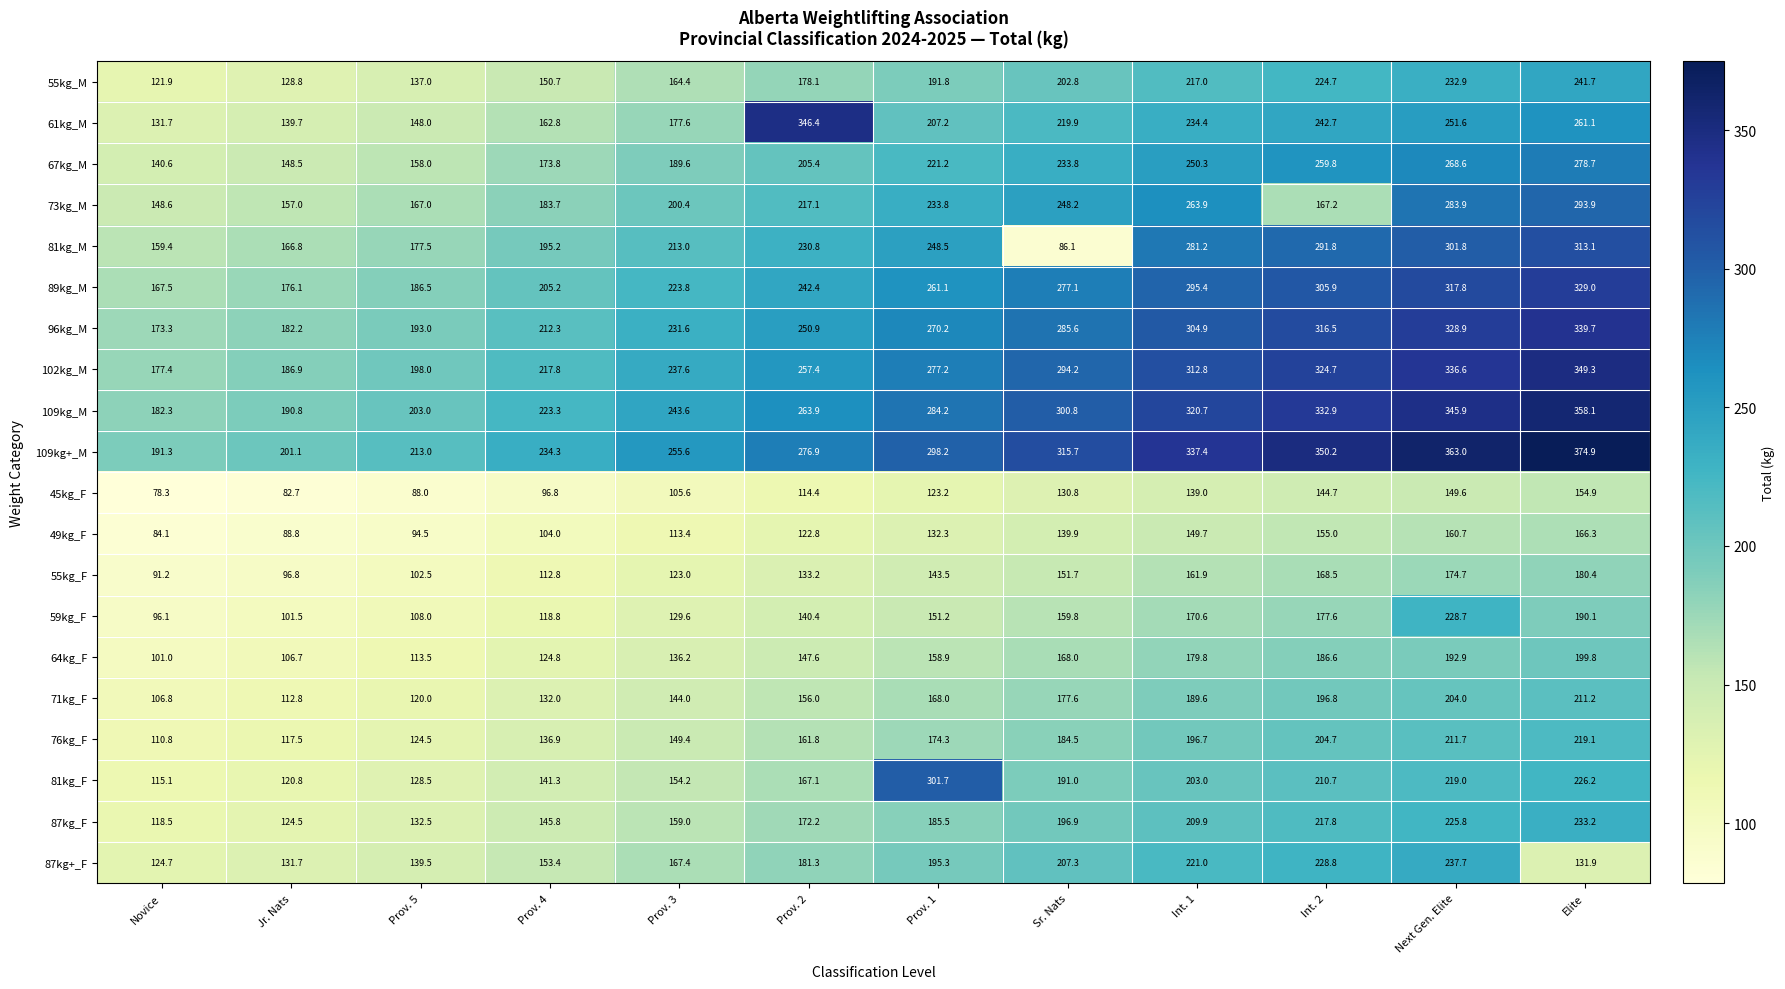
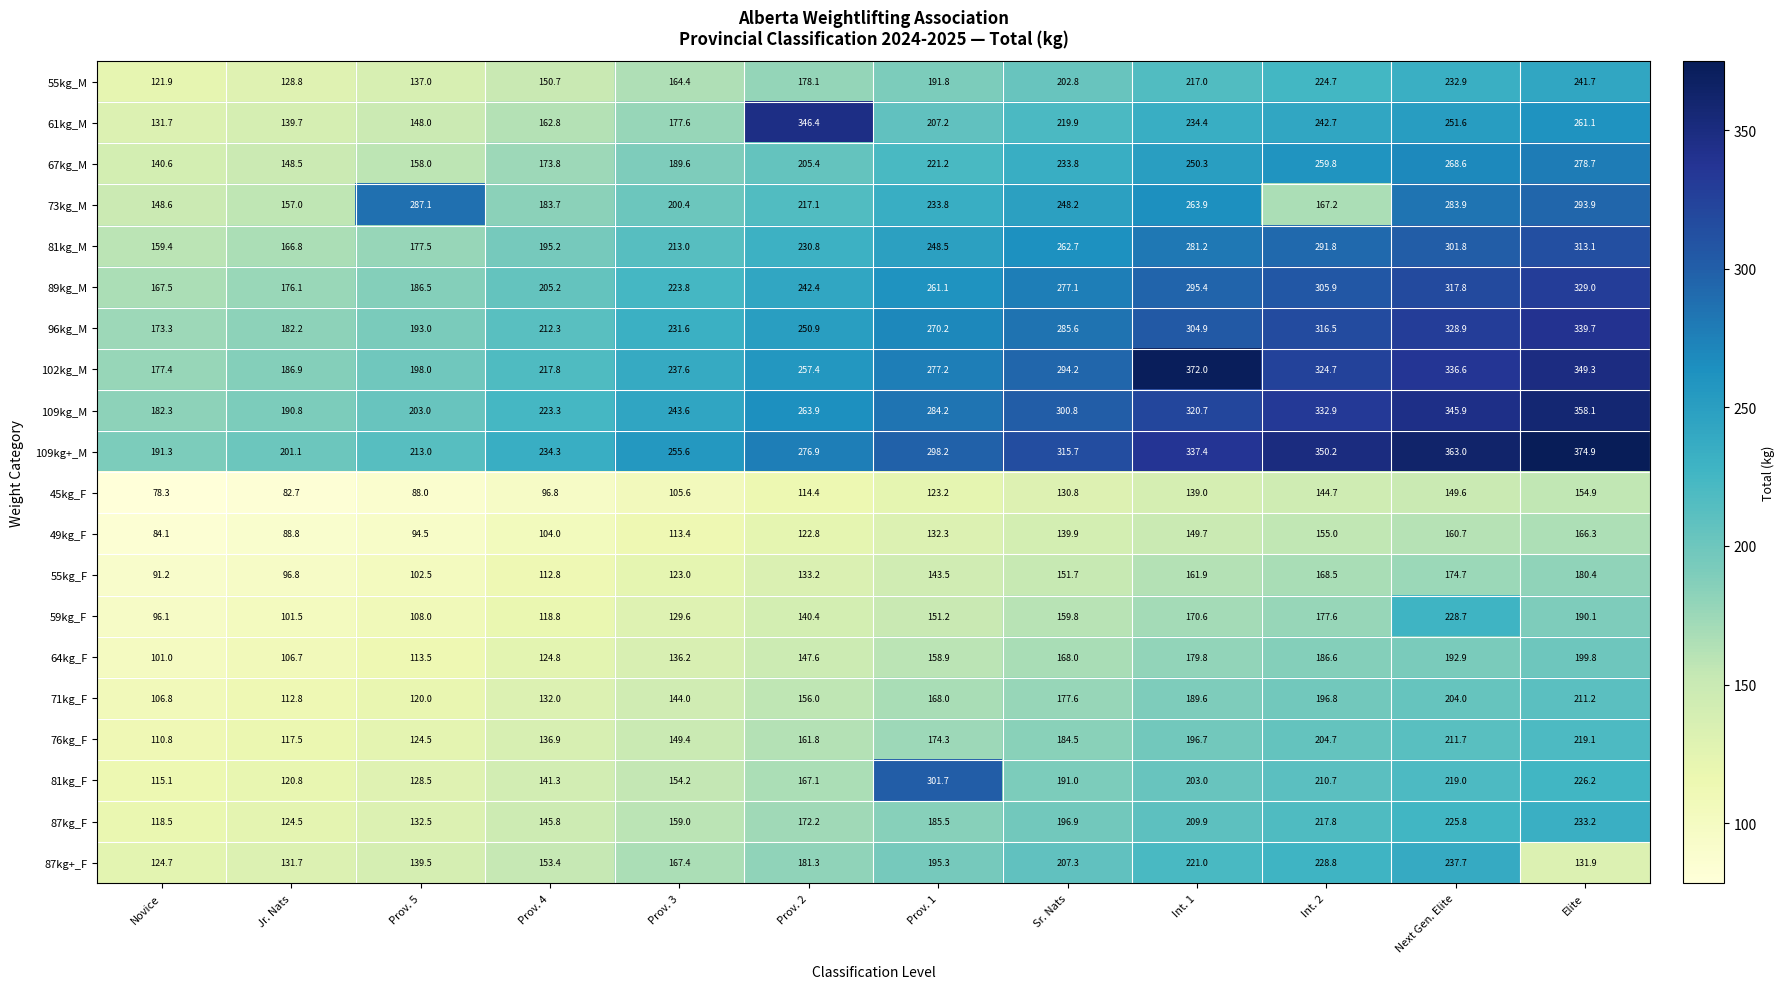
  {
    "73kg_M": {
      "Novice": 148.6,
      "Jr. Nats": 157.0,
-     "Prov. 5": 167.0,
+     "Prov. 5": 287.1,
      "Prov. 4": 183.7,
      "Prov. 3": 200.4,
      "Prov. 2": 217.1,
      "Prov. 1": 233.8,
      "Sr. Nats": 248.2,
      "Int. 1": 263.9,
      "Int. 2": 167.2,
      "Next Gen. Elite": 283.9,
      "Elite": 293.9
    },
    "81kg_M": {
      "Novice": 159.4,
      "Jr. Nats": 166.8,
      "Prov. 5": 177.5,
      "Prov. 4": 195.2,
      "Prov. 3": 213.0,
      "Prov. 2": 230.8,
      "Prov. 1": 248.5,
-     "Sr. Nats": 86.1,
+     "Sr. Nats": 262.7,
      "Int. 1": 281.2,
      "Int. 2": 291.8,
      "Next Gen. Elite": 301.8,
      "Elite": 313.1
    },
    "102kg_M": {
      "Novice": 177.4,
      "Jr. Nats": 186.9,
      "Prov. 5": 198.0,
      "Prov. 4": 217.8,
      "Prov. 3": 237.6,
      "Prov. 2": 257.4,
      "Prov. 1": 277.2,
      "Sr. Nats": 294.2,
-     "Int. 1": 312.8,
+     "Int. 1": 372.0,
      "Int. 2": 324.7,
      "Next Gen. Elite": 336.6,
      "Elite": 349.3
    }
  }
